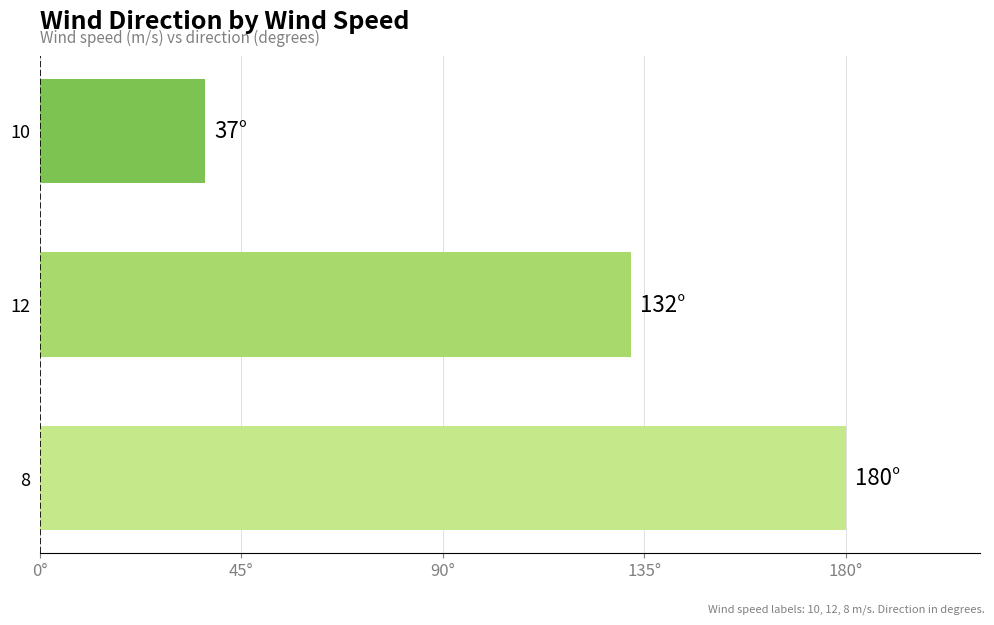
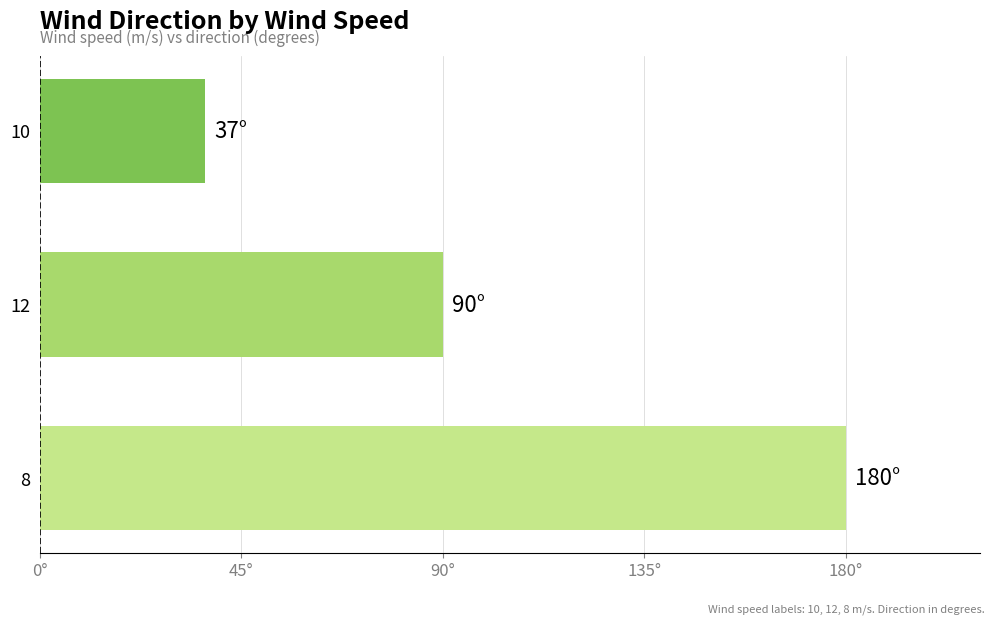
  {
    "10": "37°",
-   "12": "132°",
+   "12": "90°",
    "8": "180°"
  }
